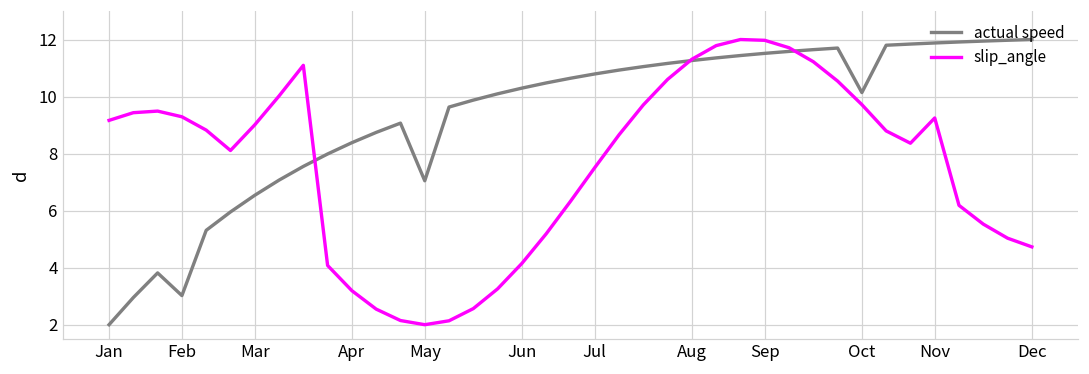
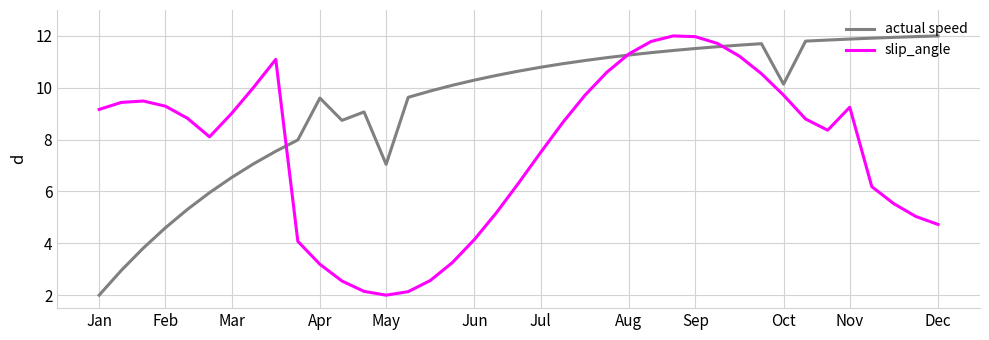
  {
    "actual speed": {
      "Jan": 2.0,
-     "Feb": 3.0,
+     "Feb": 4.6,
      "Mar": 6.5,
-     "Apr": 8.4,
+     "Apr": 9.6,
      "May": 7.0,
      "Jun": 10.3,
      "Jul": 10.8,
      "Sep": 11.5,
      "Oct": 10.1,
      "Nov": 11.9,
      "Dec": 12.0
    },
    "slip_angle": {
      "Jan": 9.2,
      "Feb": 9.3,
      "Mar": 9.0,
      "Apr": 3.2,
      "May": 2.0,
      "Jun": 4.1,
      "Jul": 7.5,
      "Sep": 12.0,
      "Oct": 9.7,
      "Nov": 9.2,
      "Dec": 4.7
    }
  }
